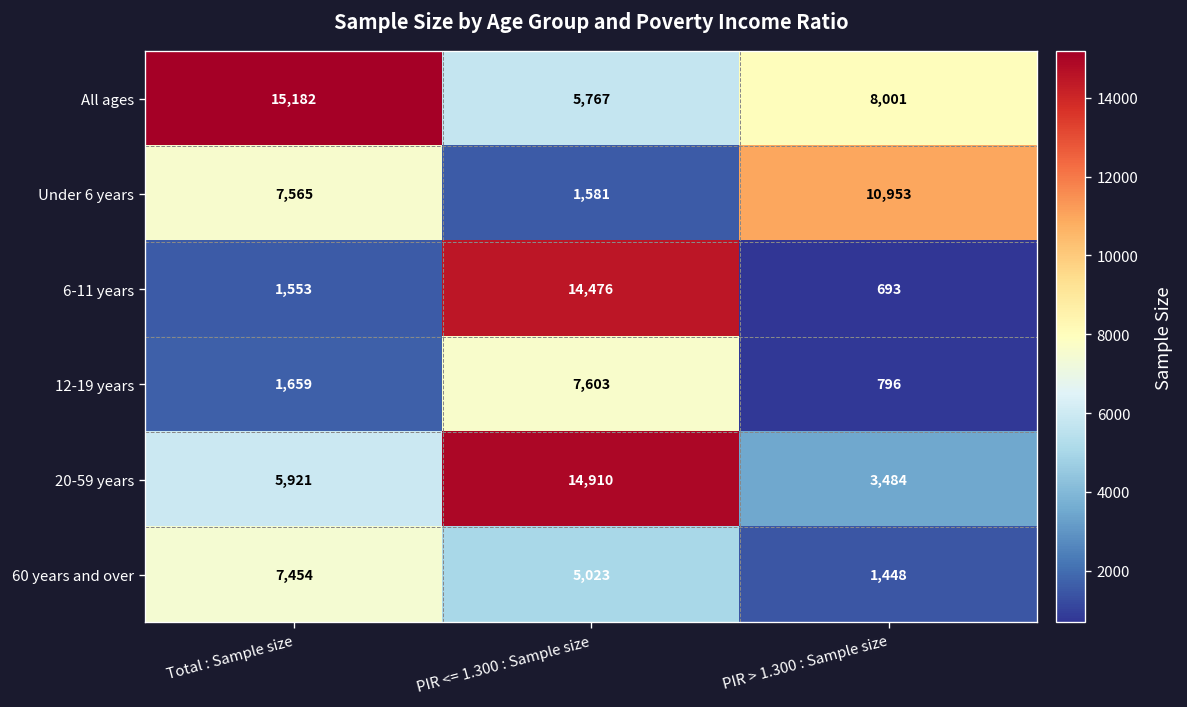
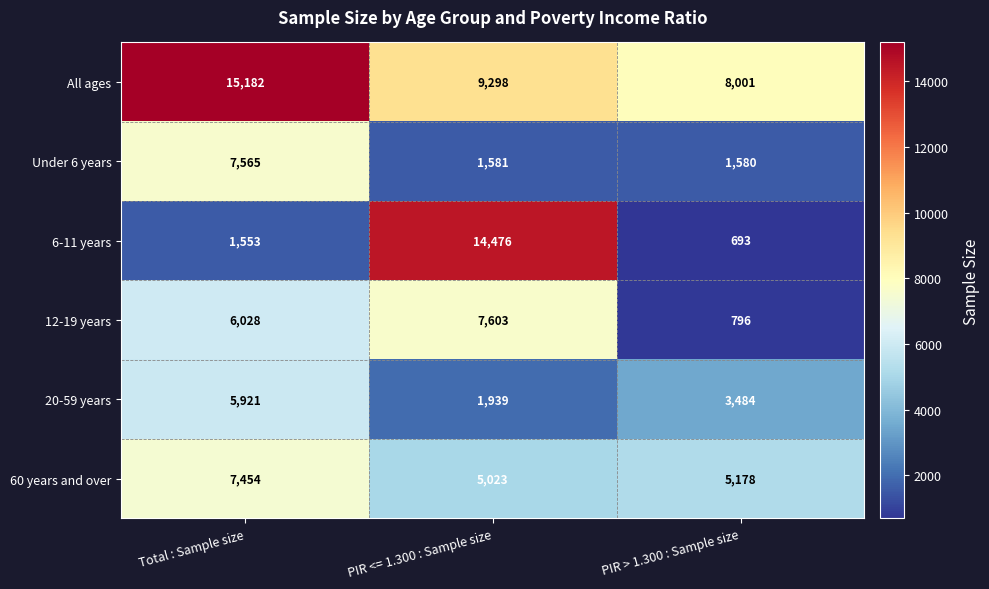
  {
    "All ages": {
      "Total : Sample size": "15,182",
-     "PIR <= 1.300 : Sample size": "5,767",
+     "PIR <= 1.300 : Sample size": "9,298",
      "PIR > 1.300 : Sample size": "8,001"
    },
    "Under 6 years": {
      "Total : Sample size": "7,565",
      "PIR <= 1.300 : Sample size": "1,581",
-     "PIR > 1.300 : Sample size": "10,953"
+     "PIR > 1.300 : Sample size": "1,580"
    },
    "6-11 years": {
      "Total : Sample size": "1,553",
      "PIR <= 1.300 : Sample size": "14,476",
      "PIR > 1.300 : Sample size": "693"
    },
    "12-19 years": {
-     "Total : Sample size": "1,659",
+     "Total : Sample size": "6,028",
      "PIR <= 1.300 : Sample size": "7,603",
      "PIR > 1.300 : Sample size": "796"
    },
    "20-59 years": {
      "Total : Sample size": "5,921",
-     "PIR <= 1.300 : Sample size": "14,910",
+     "PIR <= 1.300 : Sample size": "1,939",
      "PIR > 1.300 : Sample size": "3,484"
    },
    "60 years and over": {
      "Total : Sample size": "7,454",
      "PIR <= 1.300 : Sample size": "5,023",
-     "PIR > 1.300 : Sample size": "1,448"
+     "PIR > 1.300 : Sample size": "5,178"
    }
  }
